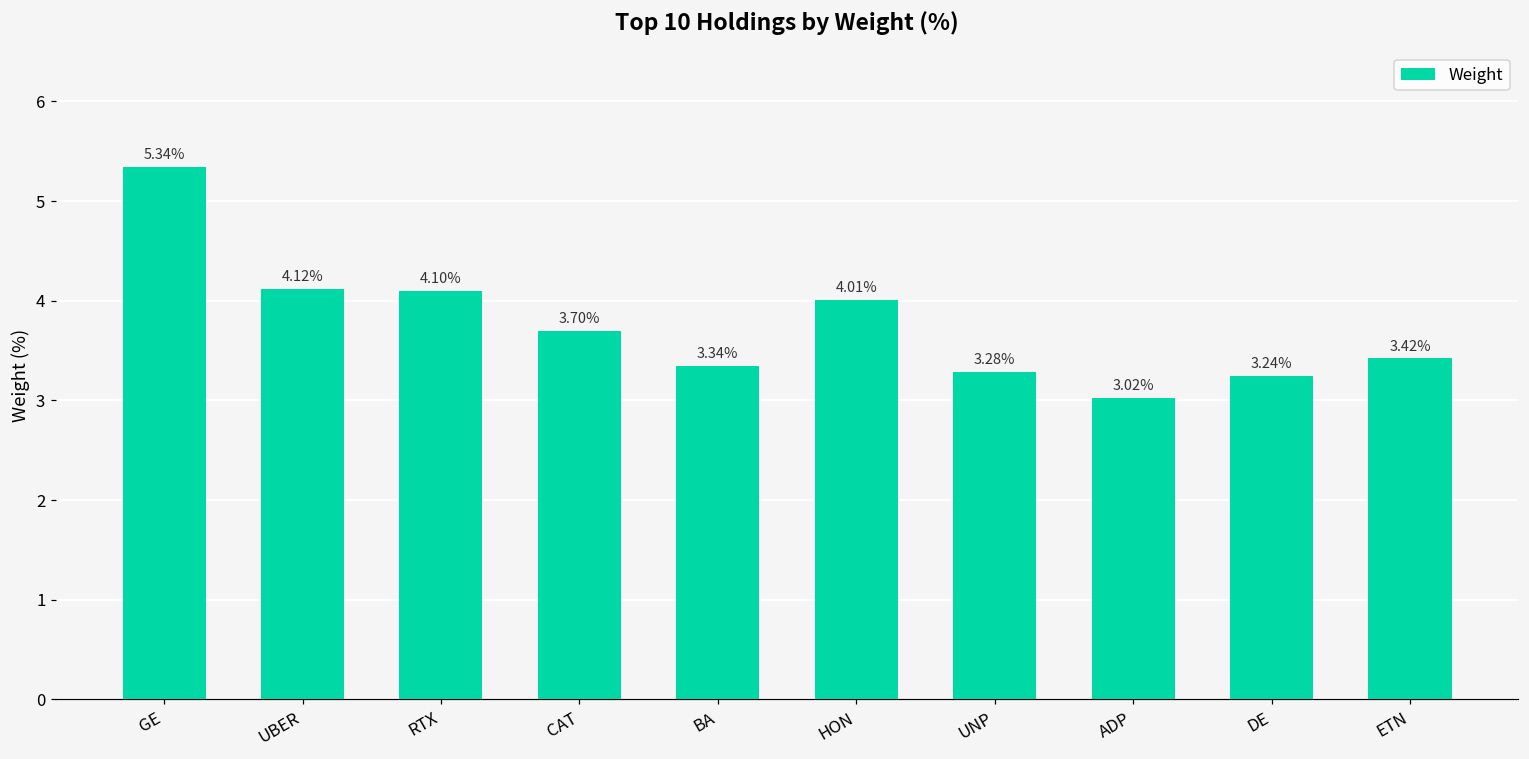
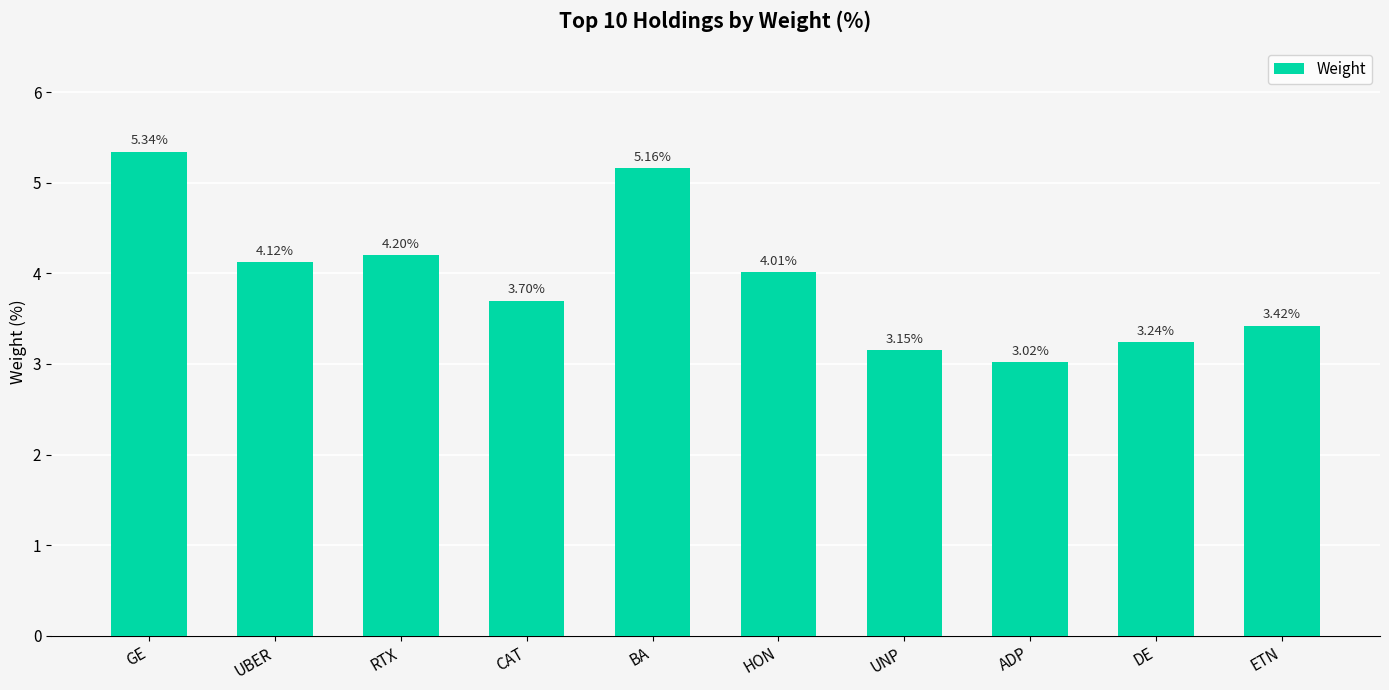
  {
    "GE": "5.34%",
    "UBER": "4.12%",
-   "RTX": "4.10%",
+   "RTX": "4.20%",
    "CAT": "3.70%",
-   "BA": "3.34%",
+   "BA": "5.16%",
    "HON": "4.01%",
-   "UNP": "3.28%",
+   "UNP": "3.15%",
    "ADP": "3.02%",
    "DE": "3.24%",
    "ETN": "3.42%"
  }
